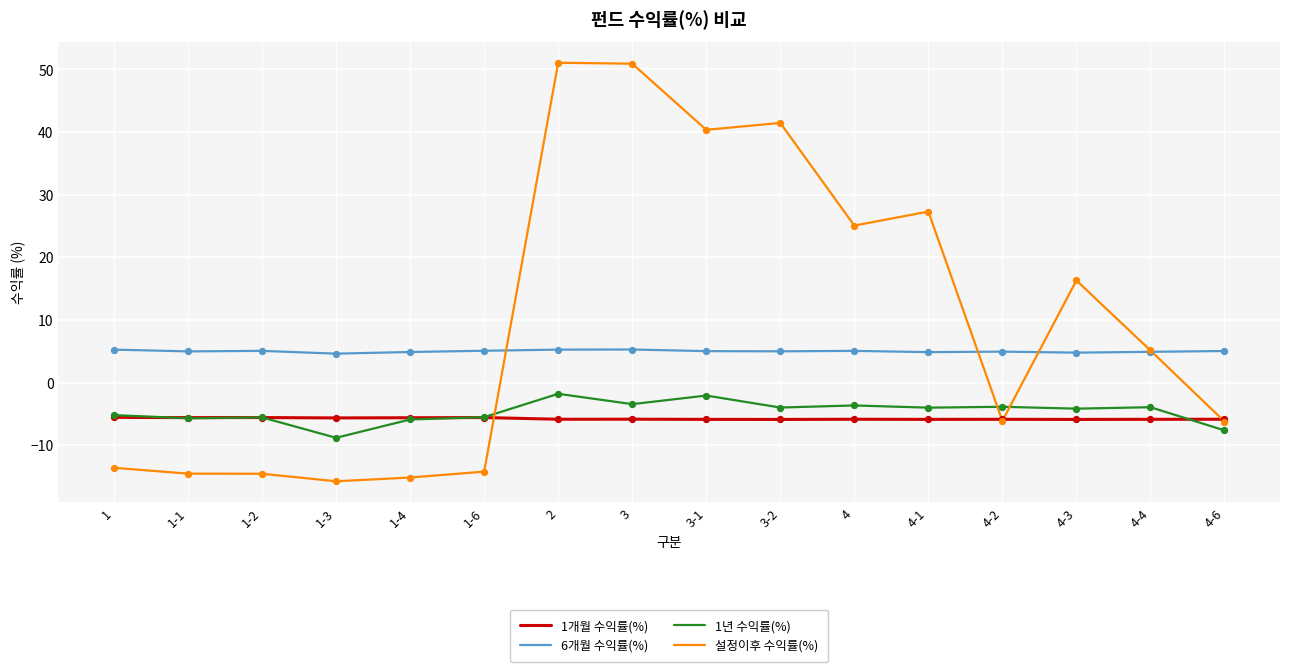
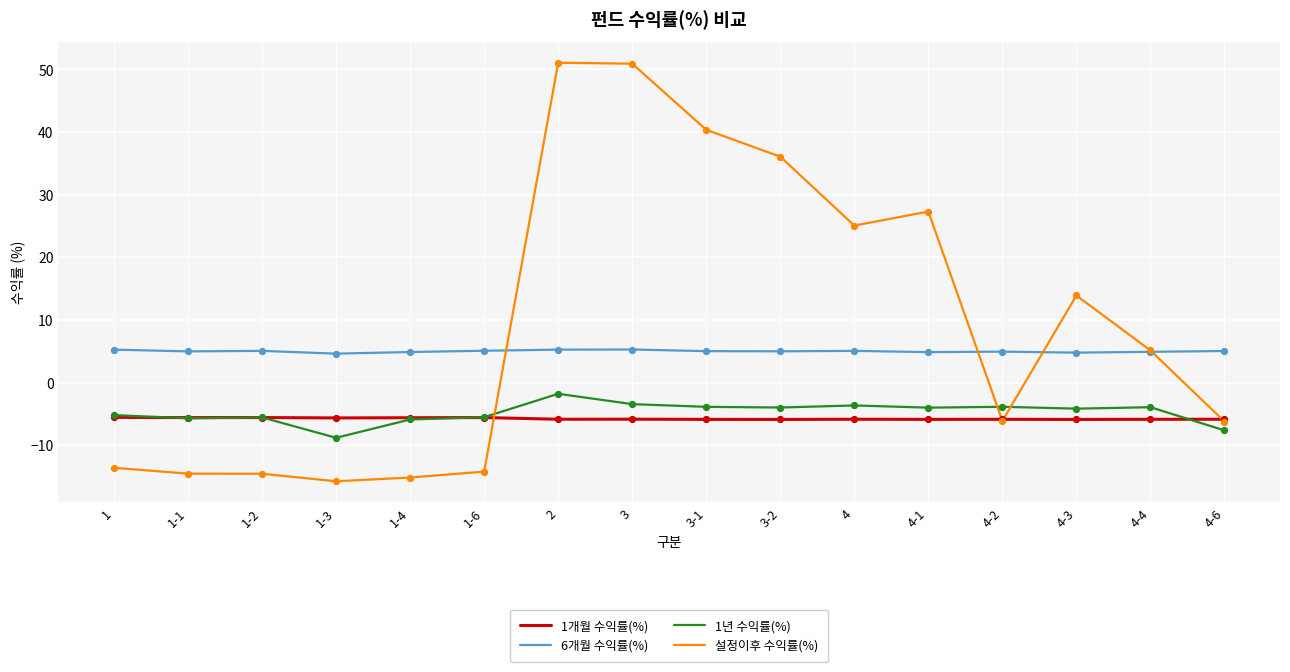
  {
    "1개월 수익률(%)": {
      "1-3": -6,
      "2": -6,
      "3": -6,
      "3-1": -6,
      "3-2": -6,
      "4": -6,
      "4-1": -6,
      "4-3": -6,
      "4-4": -6
    },
    "6개월 수익률(%)": {
      "1": 5,
      "1-1": 5,
      "1-2": 5,
      "1-3": 5,
      "1-4": 5,
      "1-6": 5,
      "2": 5,
      "3": 5,
      "3-1": 5,
      "3-2": 5,
      "4": 5,
      "4-1": 5,
      "4-2": 5,
      "4-3": 5,
      "4-6": 5
    },
    "1년 수익률(%)": {
      "1-3": -9,
      "2": -2,
      "3": -3,
-     "3-1": -2,
+     "3-1": -4,
      "3-2": -4,
      "4": -4,
      "4-1": -4,
      "4-2": -4,
      "4-3": -4,
      "4-4": -4,
      "4-6": -8
    },
    "설정이후 수익률(%)": {
      "1": -14,
      "1-1": -15,
      "1-2": -15,
      "1-3": -16,
      "1-4": -15,
      "1-6": -14,
      "2": 51,
      "3": 51,
      "3-1": 40,
-     "3-2": 41,
+     "3-2": 36,
      "4": 25,
      "4-1": 27,
-     "4-3": 16
+     "4-3": 14
    }
  }
